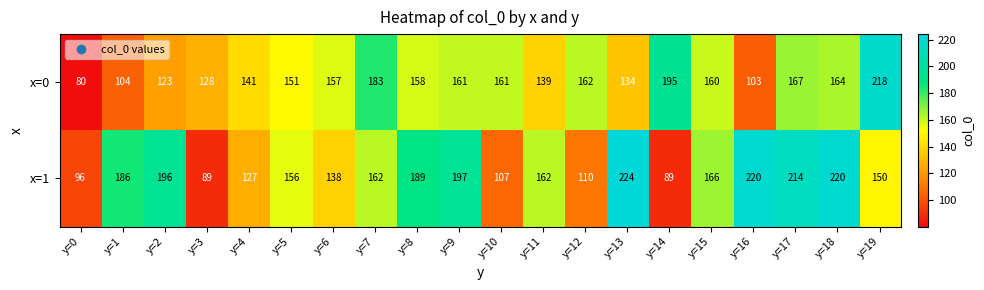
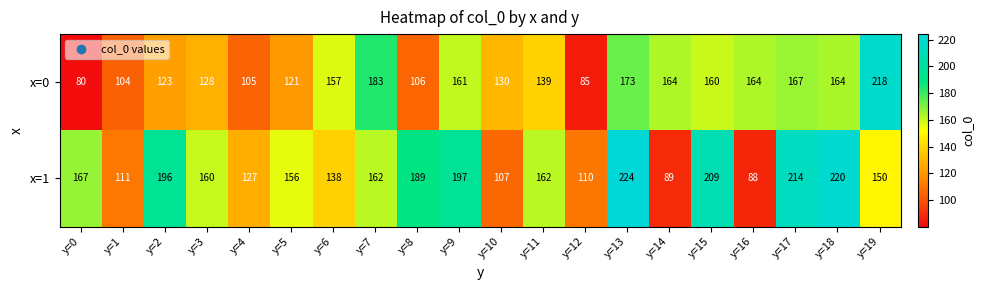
  {
    "x=0": {
      "y=0": 80,
      "y=1": 104,
      "y=2": 123,
      "y=3": 128,
-     "y=4": 141,
-     "y=5": 151,
+     "y=4": 105,
+     "y=5": 121,
      "y=6": 157,
      "y=7": 183,
-     "y=8": 158,
+     "y=8": 106,
      "y=9": 161,
-     "y=10": 161,
+     "y=10": 130,
      "y=11": 139,
-     "y=12": 162,
-     "y=13": 134,
-     "y=14": 195,
+     "y=12": 85,
+     "y=13": 173,
+     "y=14": 164,
      "y=15": 160,
-     "y=16": 103,
+     "y=16": 164,
      "y=17": 167,
      "y=18": 164,
      "y=19": 218
    },
    "x=1": {
-     "y=0": 96,
-     "y=1": 186,
+     "y=0": 167,
+     "y=1": 111,
      "y=2": 196,
-     "y=3": 89,
+     "y=3": 160,
      "y=4": 127,
      "y=5": 156,
      "y=6": 138,
      "y=7": 162,
      "y=8": 189,
      "y=9": 197,
      "y=10": 107,
      "y=11": 162,
      "y=12": 110,
      "y=13": 224,
      "y=14": 89,
-     "y=15": 166,
-     "y=16": 220,
+     "y=15": 209,
+     "y=16": 88,
      "y=17": 214,
      "y=18": 220,
      "y=19": 150
    }
  }
